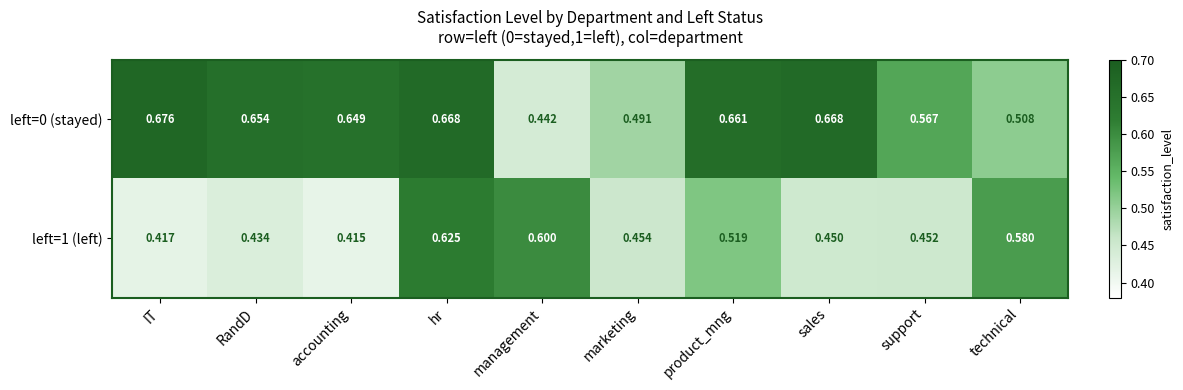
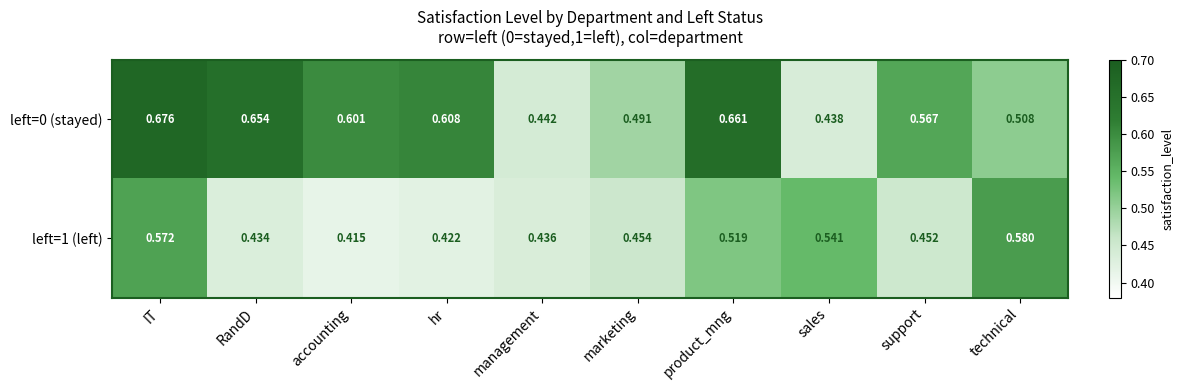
  {
    "left=0 (stayed)": {
      "IT": 0.676,
      "RandD": 0.654,
-     "accounting": 0.649,
-     "hr": 0.668,
+     "accounting": 0.601,
+     "hr": 0.608,
      "management": 0.442,
      "marketing": 0.491,
      "product_mng": 0.661,
-     "sales": 0.668,
+     "sales": 0.438,
      "support": 0.567,
      "technical": 0.508
    },
    "left=1 (left)": {
-     "IT": 0.417,
+     "IT": 0.572,
      "RandD": 0.434,
      "accounting": 0.415,
-     "hr": 0.625,
-     "management": 0.600,
+     "hr": 0.422,
+     "management": 0.436,
      "marketing": 0.454,
      "product_mng": 0.519,
-     "sales": 0.450,
+     "sales": 0.541,
      "support": 0.452,
      "technical": 0.580
    }
  }
